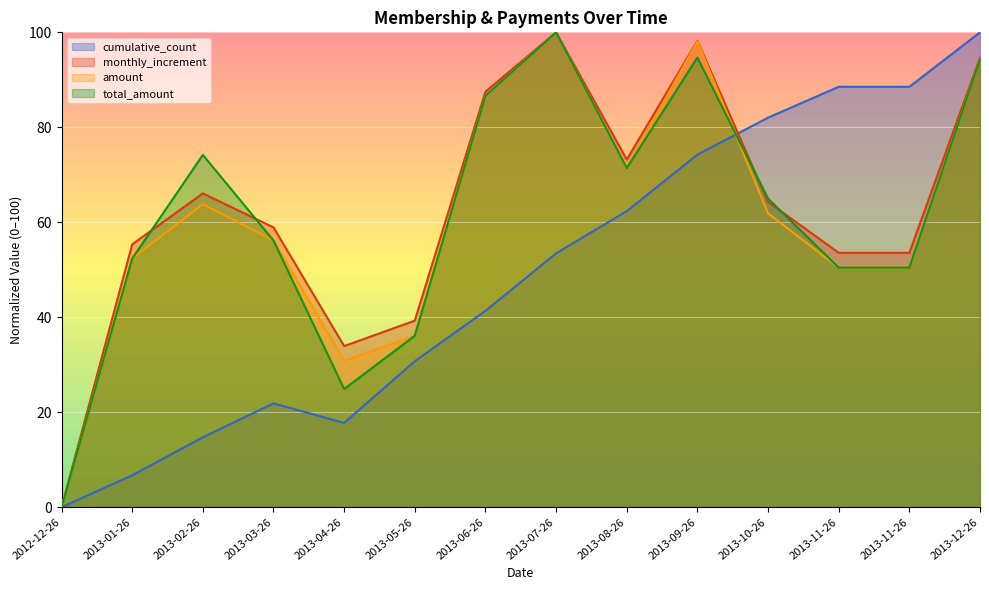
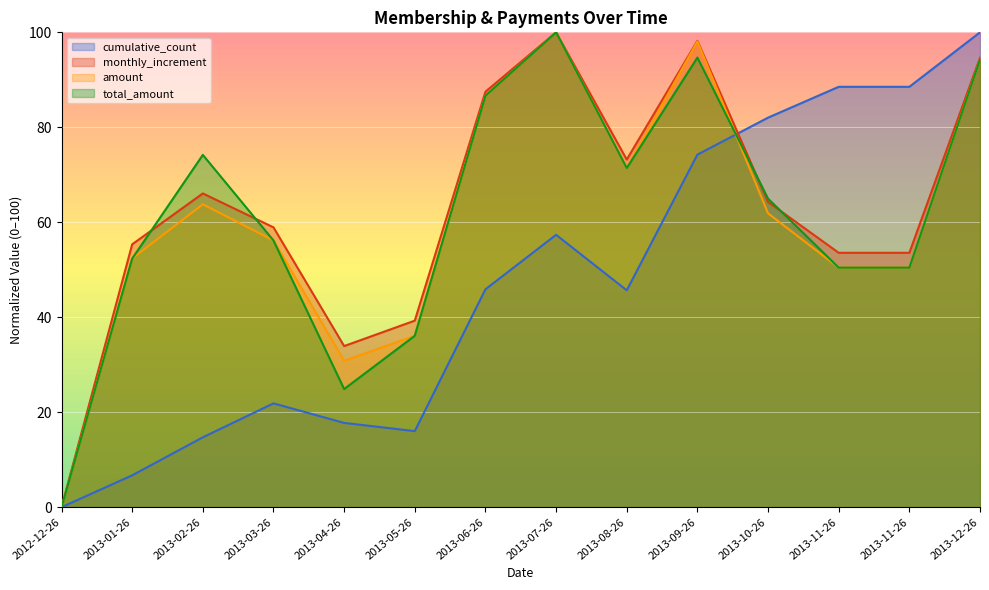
  {
    "cumulative_count": {
      "2013-01-26": 7,
      "2013-02-26": 15,
      "2013-03-26": 22,
      "2013-04-26": 18,
-     "2013-05-26": 31,
-     "2013-06-26": 41,
-     "2013-07-26": 53,
-     "2013-08-26": 62,
+     "2013-05-26": 16,
+     "2013-06-26": 46,
+     "2013-07-26": 57,
+     "2013-08-26": 46,
      "2013-09-26": 74,
      "2013-10-26": 82,
      "2013-12-26": 100
    },
    "total_amount": {
      "2013-02-26": 74,
      "2013-04-26": 25,
      "2013-09-26": 95,
      "2013-10-26": 65
    }
  }
